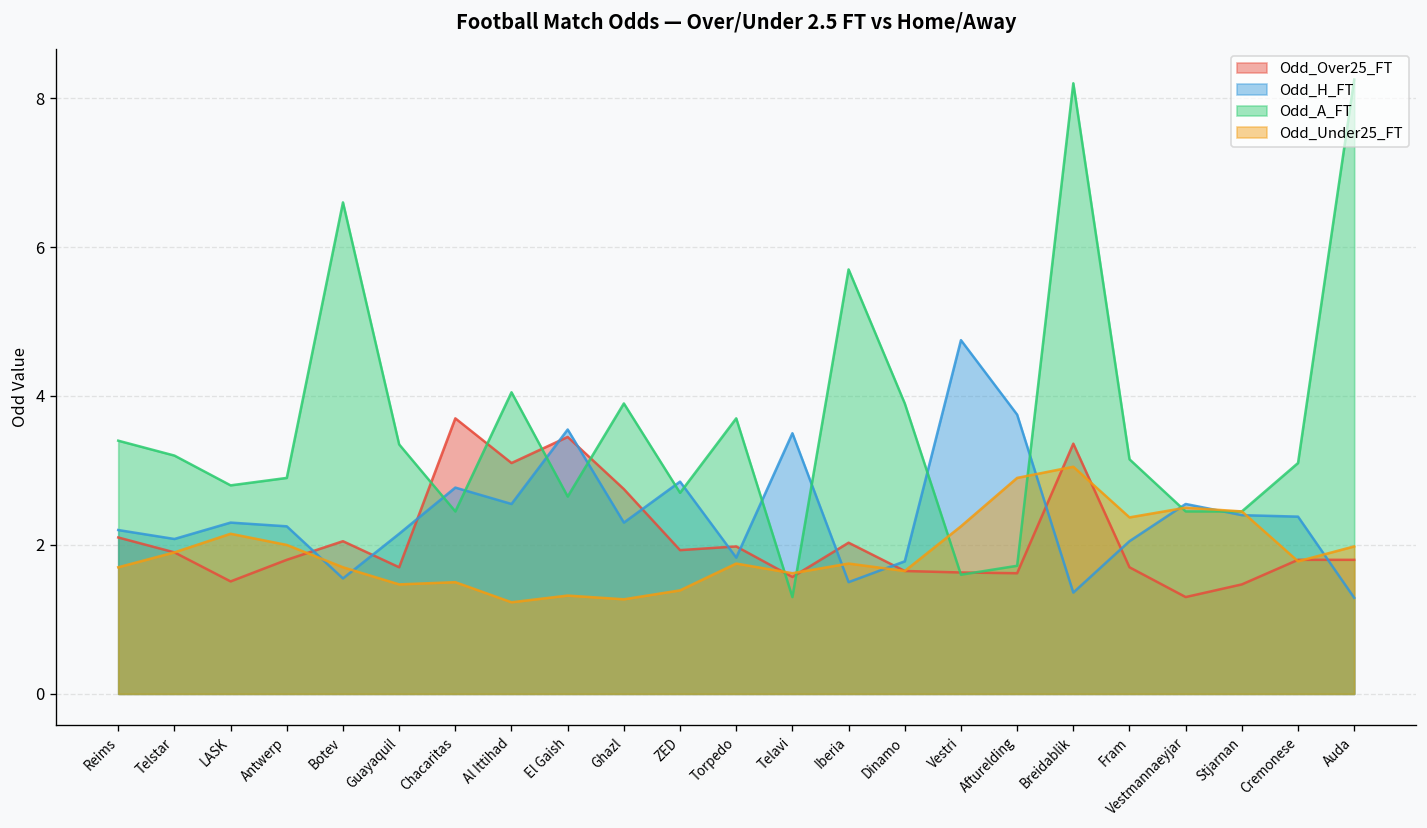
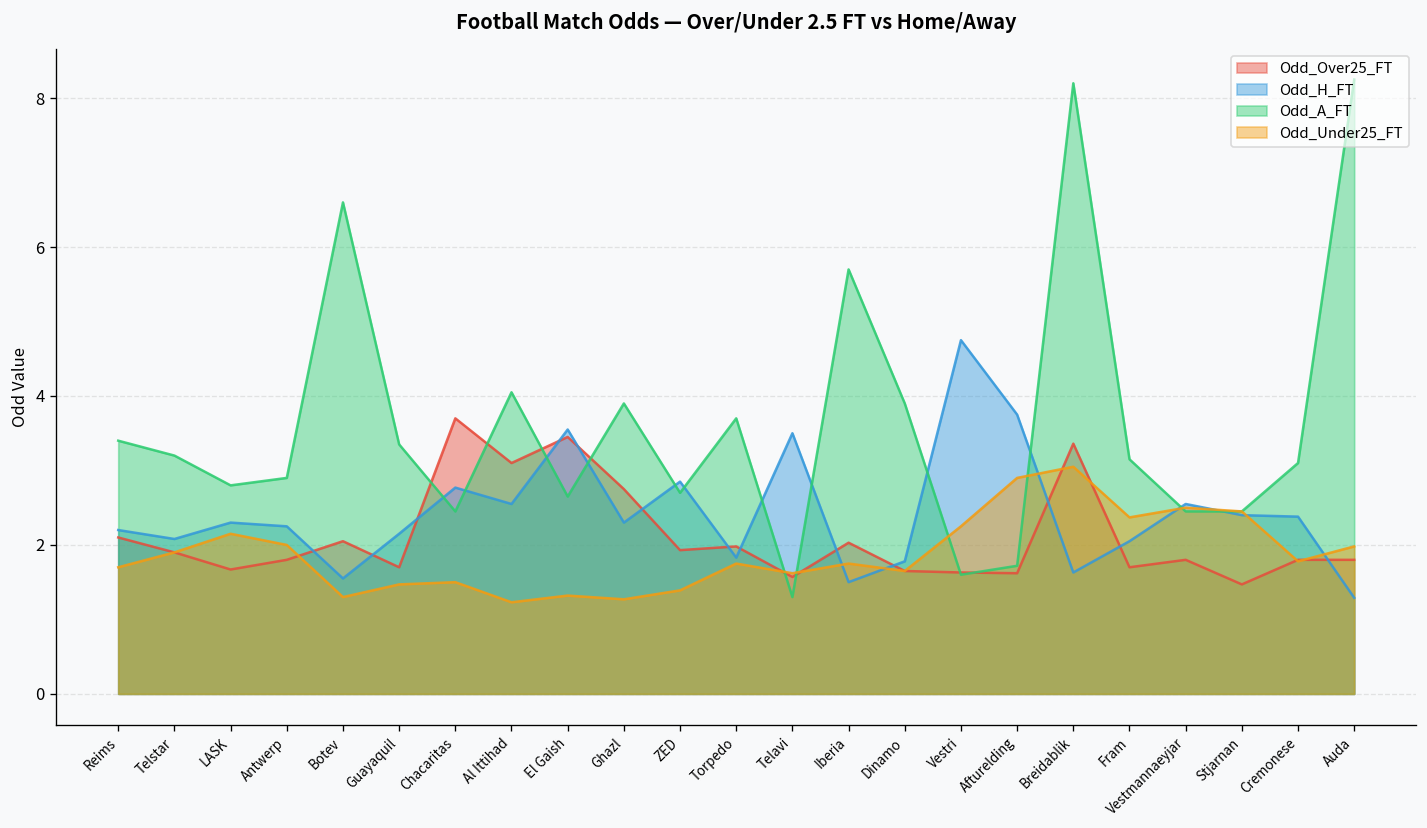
  {
    "Odd_Over25_FT": {
      "Reims": 2.1,
-     "LASK": 1.5,
+     "LASK": 1.7,
      "Antwerp": 1.8,
      "Botev": 2.1,
      "Guayaquil": 1.7,
      "Chacaritas": 3.7,
      "Al Ittihad": 3.1,
      "El Gaish": 3.5,
      "Ghazl": 2.8,
      "ZED": 1.9,
      "Torpedo": 2.0,
      "Telavi": 1.6,
      "Iberia": 2.0,
      "Afturelding": 1.6,
      "Breidablik": 3.4,
      "Fram": 1.7,
-     "Vestmannaeyjar": 1.3,
+     "Vestmannaeyjar": 1.8,
      "Stjarnan": 1.5,
      "Auda": 1.8
    },
    "Odd_H_FT": {
      "Reims": 2.2,
      "Telstar": 2.1,
      "LASK": 2.3,
      "Antwerp": 2.3,
      "Botev": 1.6,
      "Guayaquil": 2.2,
      "Chacaritas": 2.8,
      "Al Ittihad": 2.6,
      "El Gaish": 3.6,
      "Ghazl": 2.3,
      "ZED": 2.9,
      "Torpedo": 1.8,
      "Telavi": 3.5,
      "Iberia": 1.5,
      "Dinamo": 1.8,
      "Vestri": 4.8,
      "Afturelding": 3.8,
-     "Breidablik": 1.4,
+     "Breidablik": 1.6,
      "Fram": 2.1,
      "Vestmannaeyjar": 2.6,
      "Stjarnan": 2.4,
      "Cremonese": 2.4,
      "Auda": 1.3
    },
    "Odd_A_FT": {
      "Reims": 3.4,
      "Telstar": 3.2,
      "LASK": 2.8,
      "Antwerp": 2.9,
      "Botev": 6.6,
      "Guayaquil": 3.4,
      "Chacaritas": 2.5,
      "Al Ittihad": 4.1,
      "El Gaish": 2.7,
      "Ghazl": 3.9,
      "ZED": 2.7,
      "Torpedo": 3.7,
      "Telavi": 1.3,
      "Iberia": 5.7,
      "Dinamo": 3.9,
      "Afturelding": 1.7,
      "Breidablik": 8.2,
      "Fram": 3.2,
      "Vestmannaeyjar": 2.5,
      "Cremonese": 3.1
    },
    "Odd_Under25_FT": {
      "Reims": 1.7,
      "LASK": 2.2,
      "Antwerp": 2.0,
-     "Botev": 1.7,
+     "Botev": 1.3,
      "Guayaquil": 1.5,
      "Chacaritas": 1.5,
      "Al Ittihad": 1.2,
      "El Gaish": 1.3,
      "Ghazl": 1.3,
      "ZED": 1.4,
      "Torpedo": 1.8,
      "Telavi": 1.6,
      "Iberia": 1.8,
      "Vestri": 2.3,
      "Afturelding": 2.9,
      "Breidablik": 3.1,
      "Fram": 2.4,
      "Vestmannaeyjar": 2.5,
      "Auda": 2.0
    }
  }
